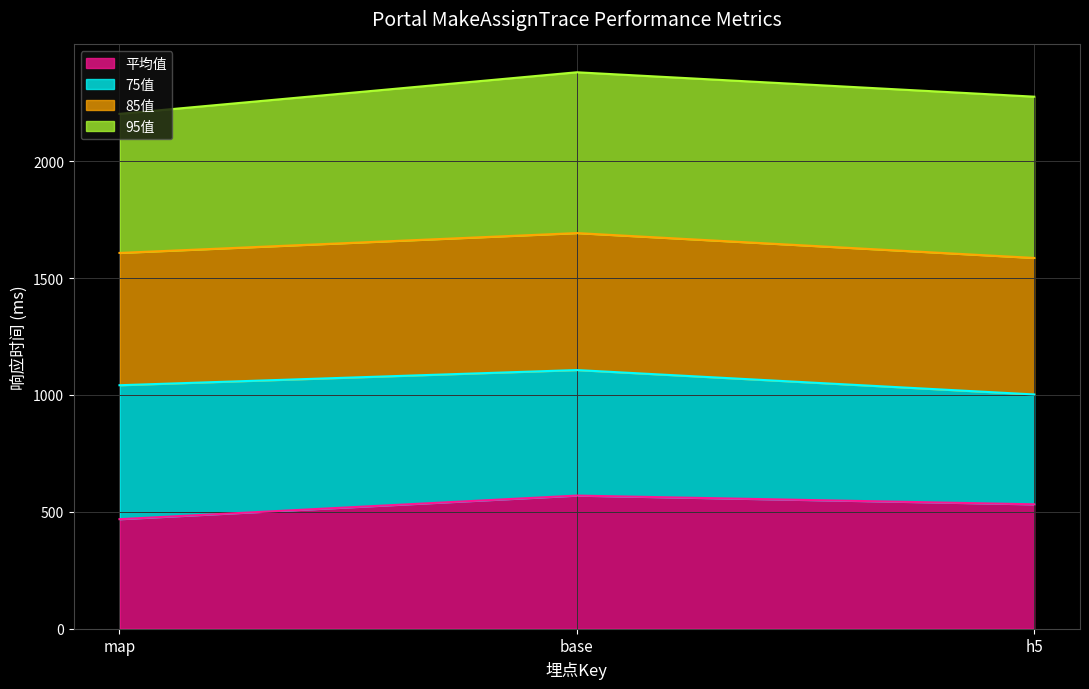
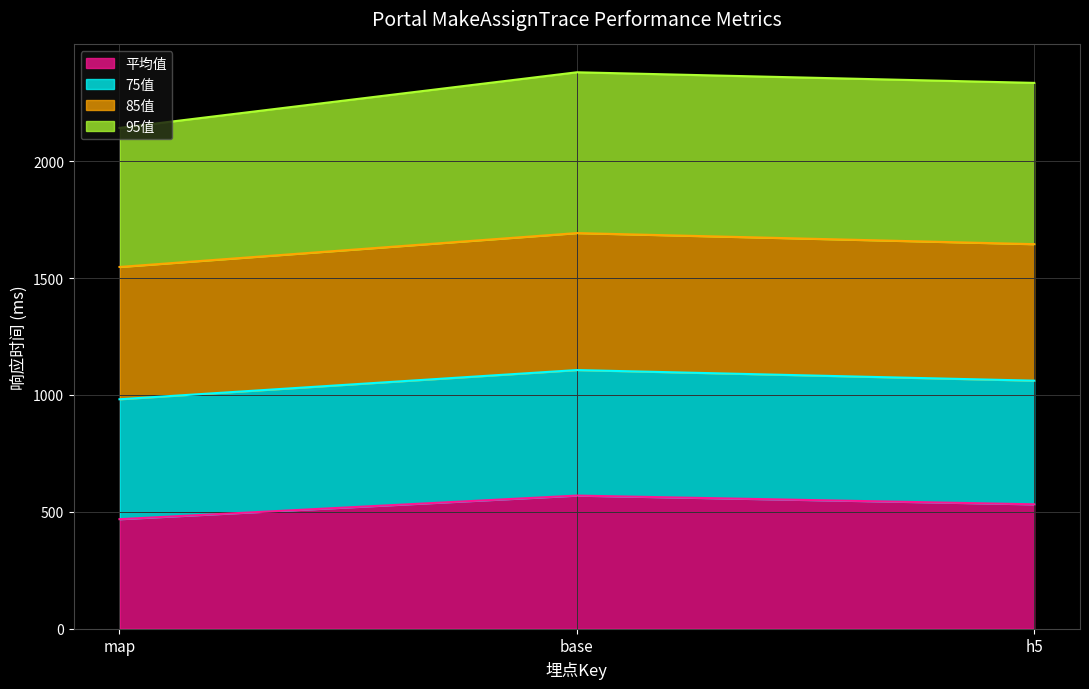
  {
    "平均值": {
      "map": 470,
      "base": 570,
      "h5": 530
    },
    "75值": {
-     "map": 570,
+     "map": 510,
      "base": 540,
-     "h5": 470
+     "h5": 530
    },
    "85值": {
      "map": 570,
      "base": 590,
      "h5": 580
    },
    "95值": {
      "base": 690,
      "h5": 690
    }
  }
